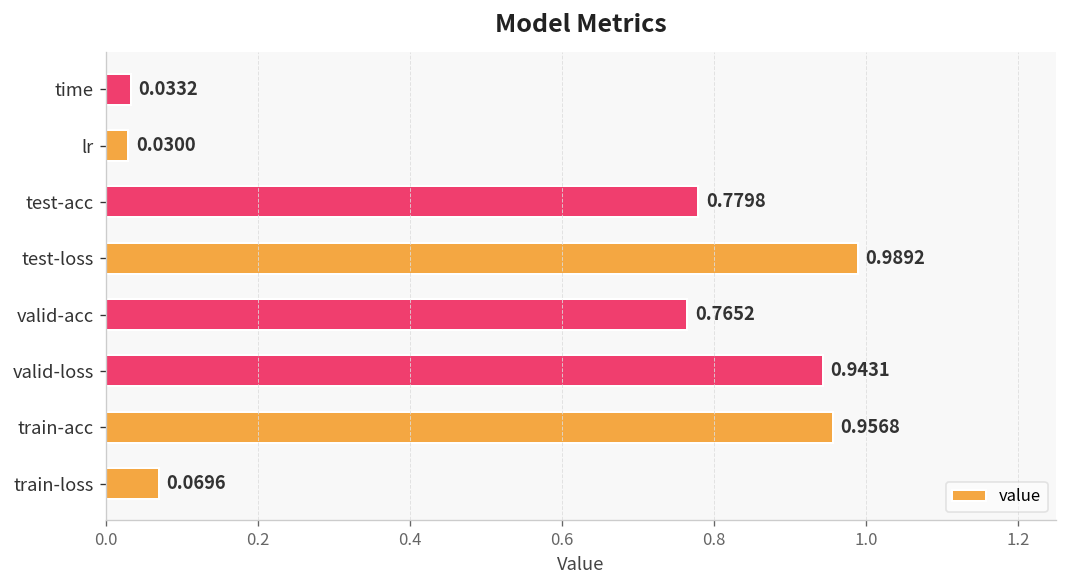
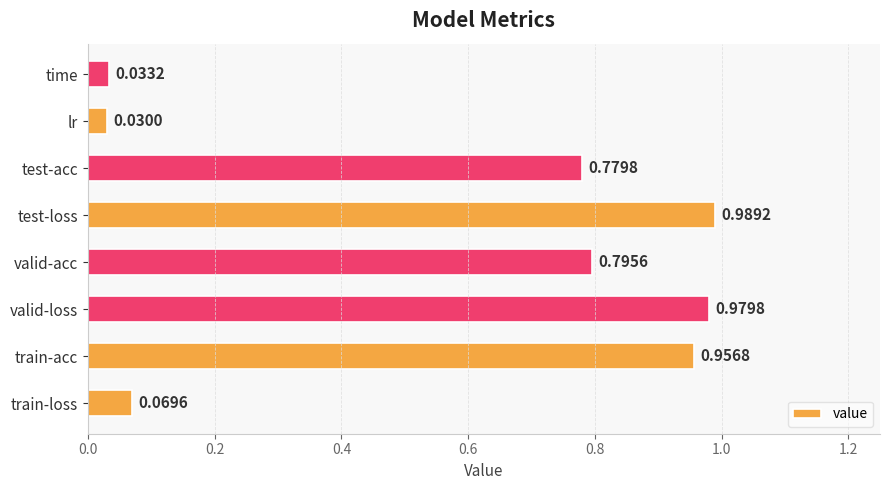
  {
    "time": 0.0332,
    "lr": 0.0300,
    "test-acc": 0.7798,
    "test-loss": 0.9892,
-   "valid-acc": 0.7652,
-   "valid-loss": 0.9431,
+   "valid-acc": 0.7956,
+   "valid-loss": 0.9798,
    "train-acc": 0.9568,
    "train-loss": 0.0696
  }
